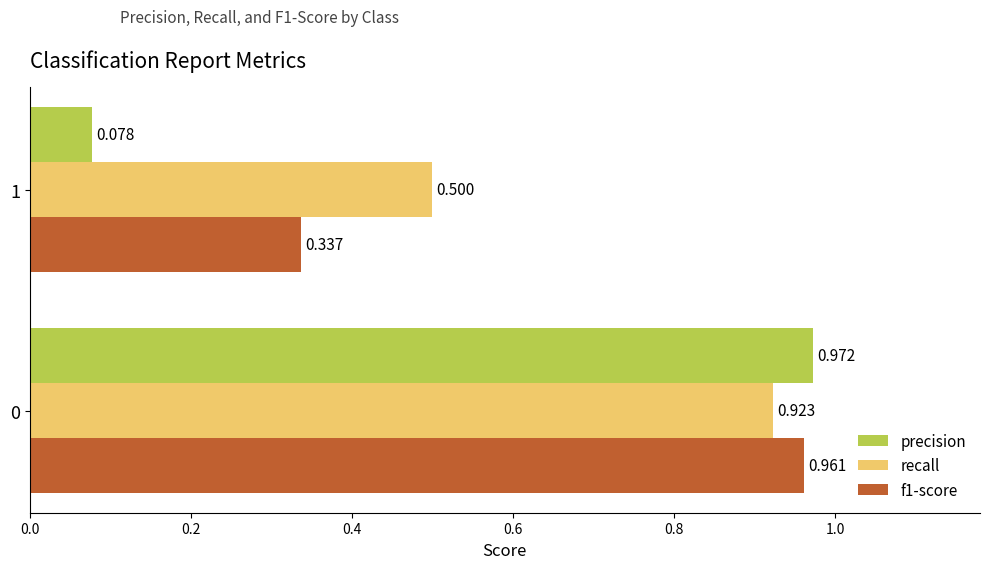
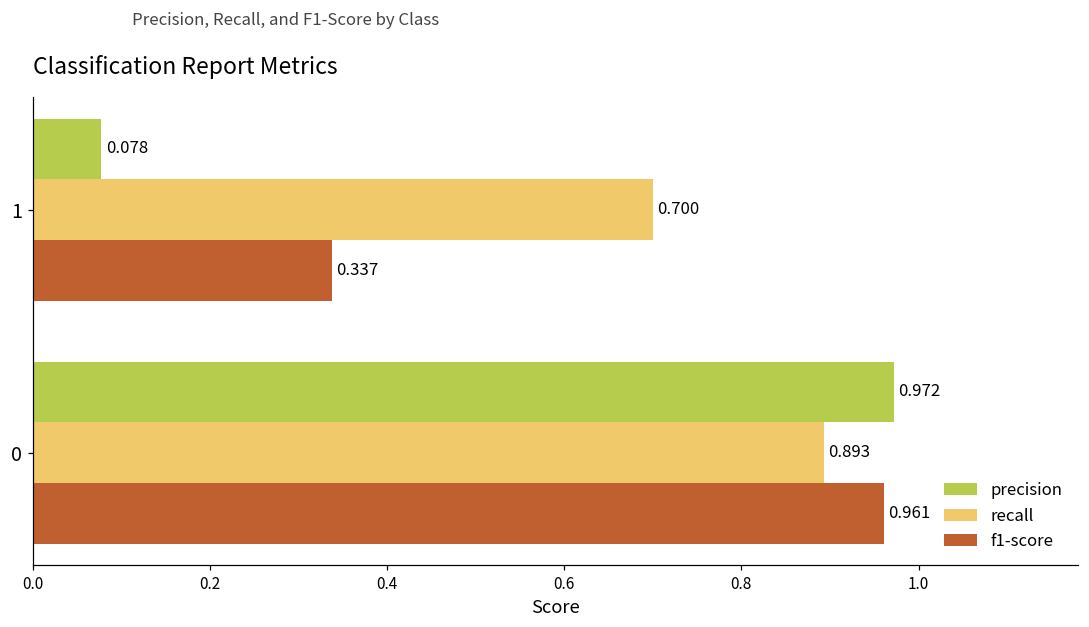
  {
    "precision": {
      "1": 0.078,
      "0": 0.972
    },
    "recall": {
-     "1": 0.500,
-     "0": 0.923
+     "1": 0.700,
+     "0": 0.893
    },
    "f1-score": {
      "1": 0.337,
      "0": 0.961
    }
  }
